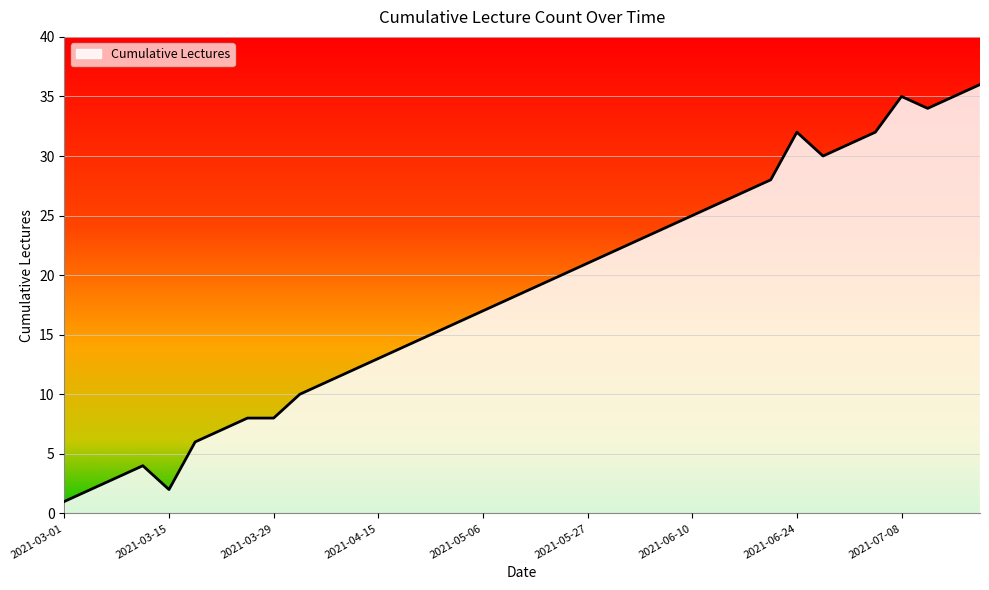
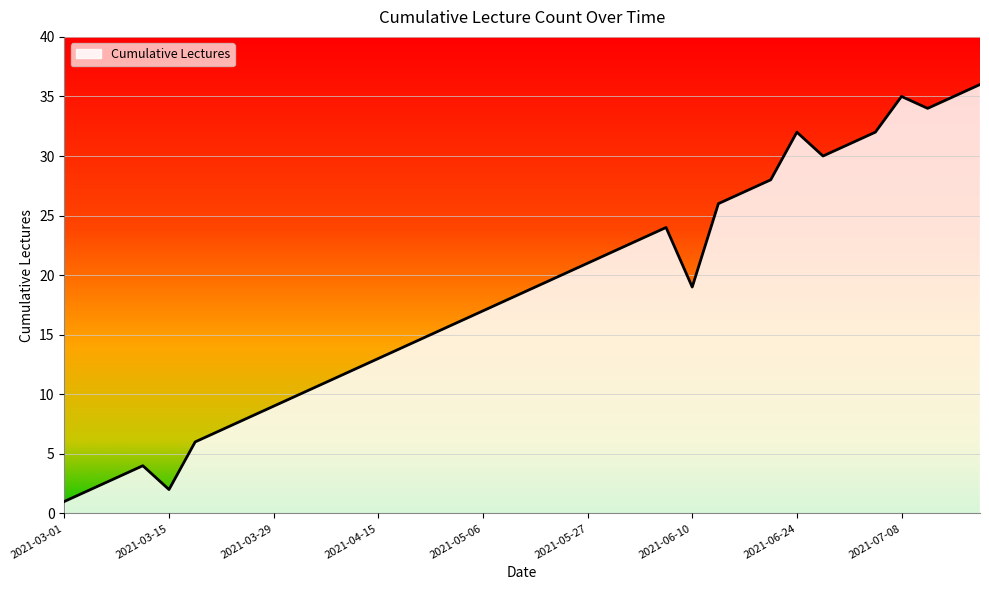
  {
    "2021-03-01": 1,
    "2021-03-15": 2,
-   "2021-03-29": 8,
+   "2021-03-29": 9,
    "2021-04-15": 13,
    "2021-05-06": 17,
    "2021-05-27": 21,
-   "2021-06-10": 25,
+   "2021-06-10": 19,
    "2021-06-24": 32,
    "2021-07-08": 35
  }
